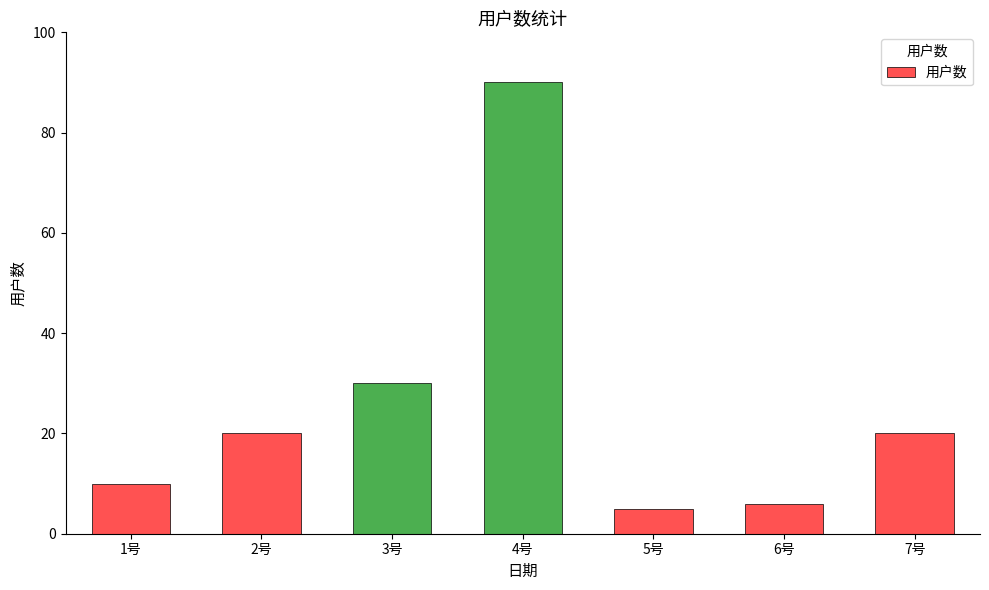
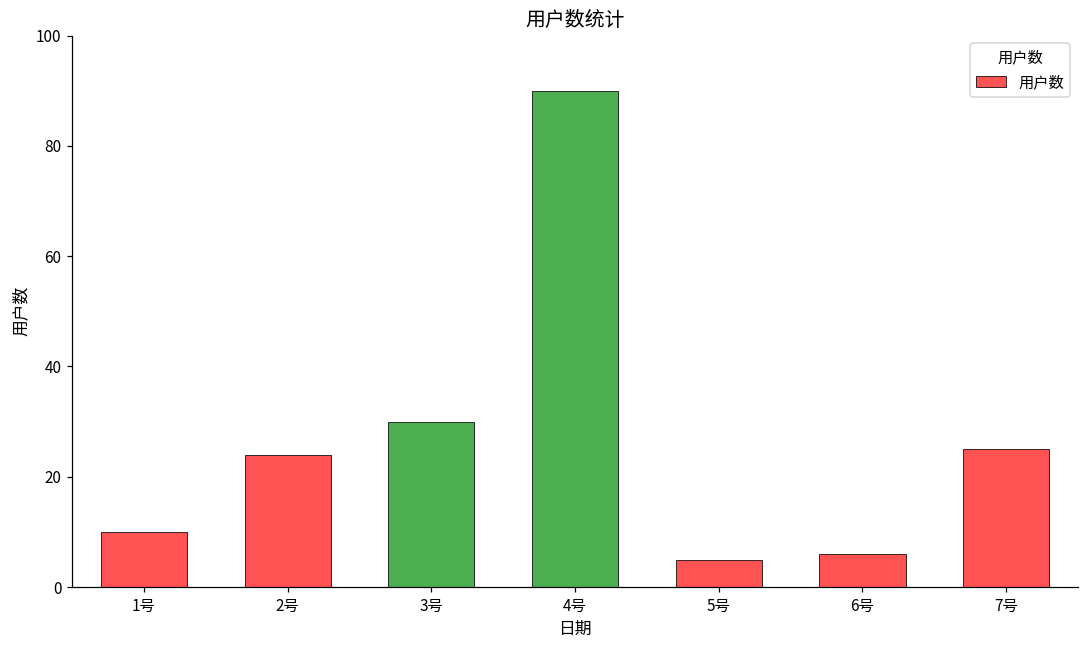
  {
    "1号": 10,
-   "2号": 20,
+   "2号": 24,
    "3号": 30,
    "4号": 90,
    "5号": 5,
    "6号": 6,
-   "7号": 20
+   "7号": 25
  }
